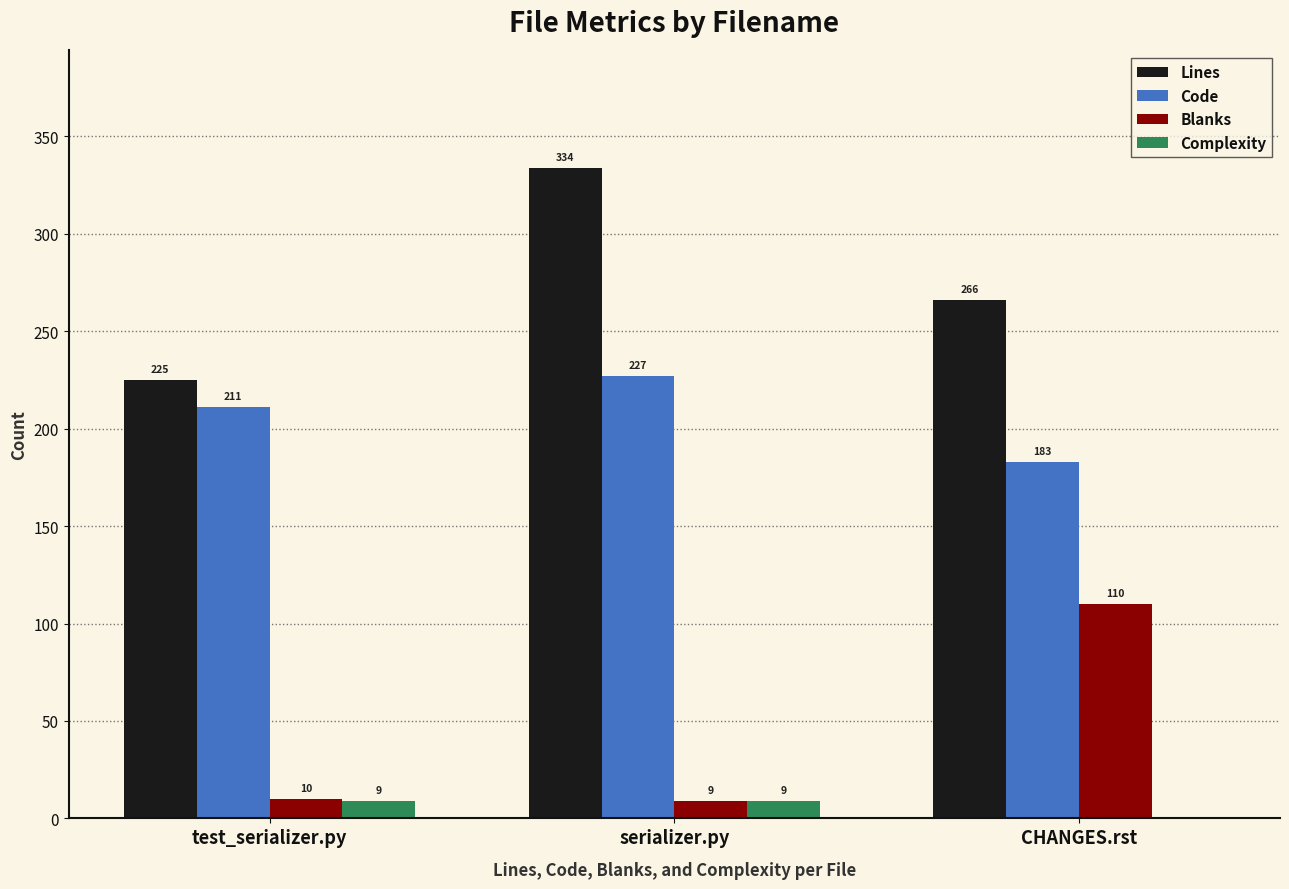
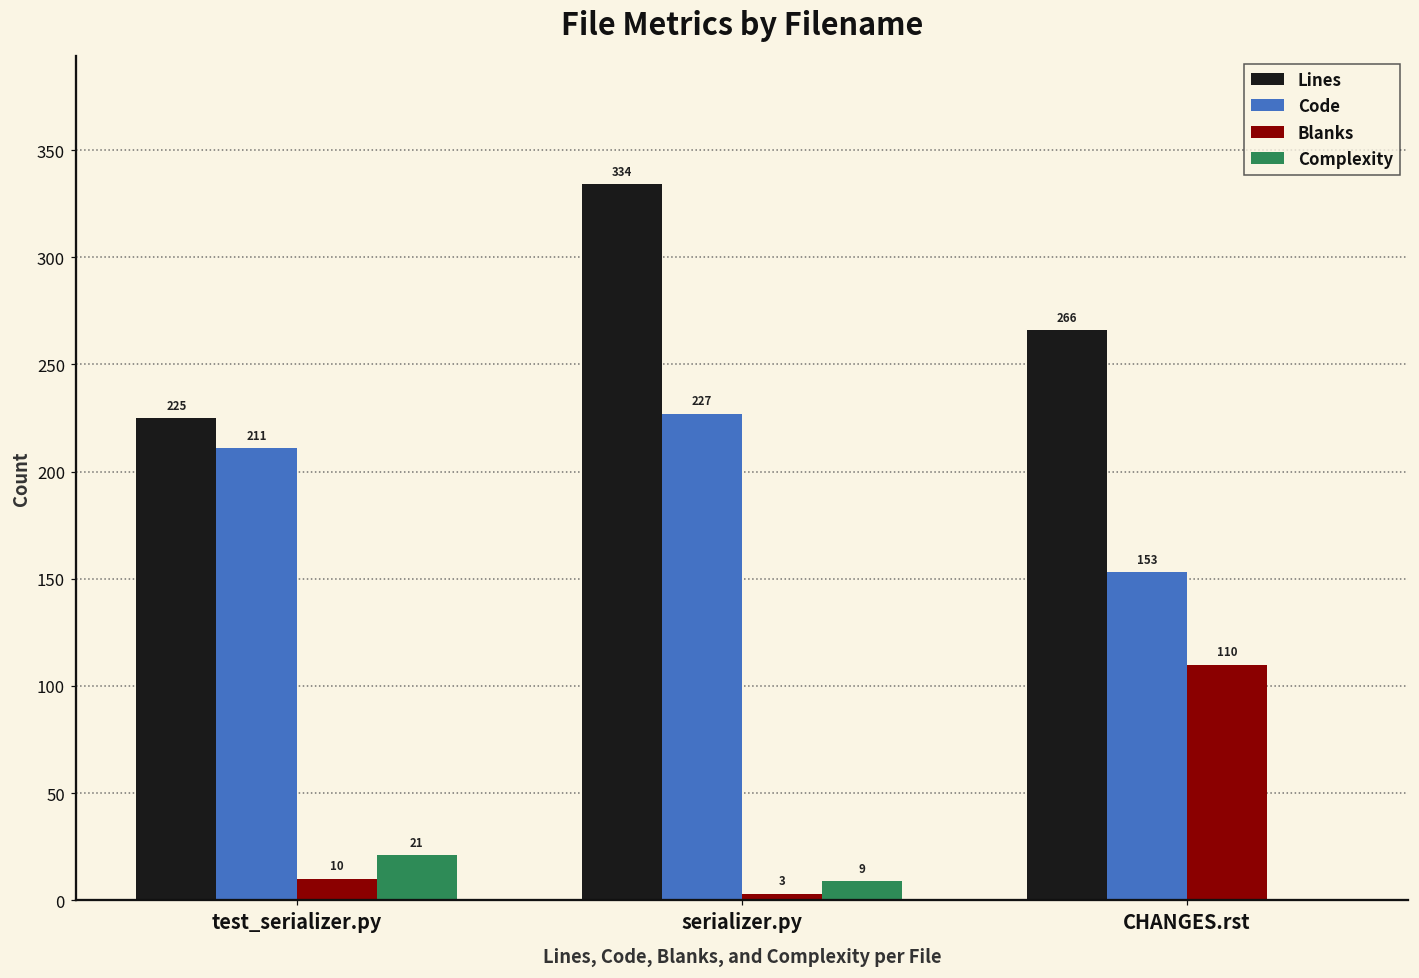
  {
    "Lines": {
      "test_serializer.py": 225,
      "serializer.py": 334,
      "CHANGES.rst": 266
    },
    "Code": {
      "test_serializer.py": 211,
      "serializer.py": 227,
-     "CHANGES.rst": 183
+     "CHANGES.rst": 153
    },
    "Blanks": {
      "test_serializer.py": 10,
-     "serializer.py": 9,
+     "serializer.py": 3,
      "CHANGES.rst": 110
    },
    "Complexity": {
-     "test_serializer.py": 9,
+     "test_serializer.py": 21,
      "serializer.py": 9
    }
  }
